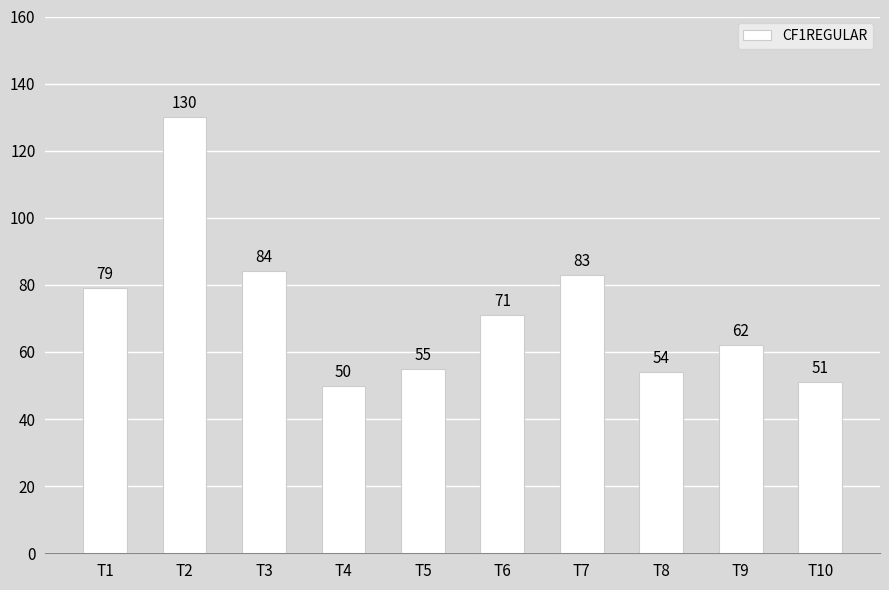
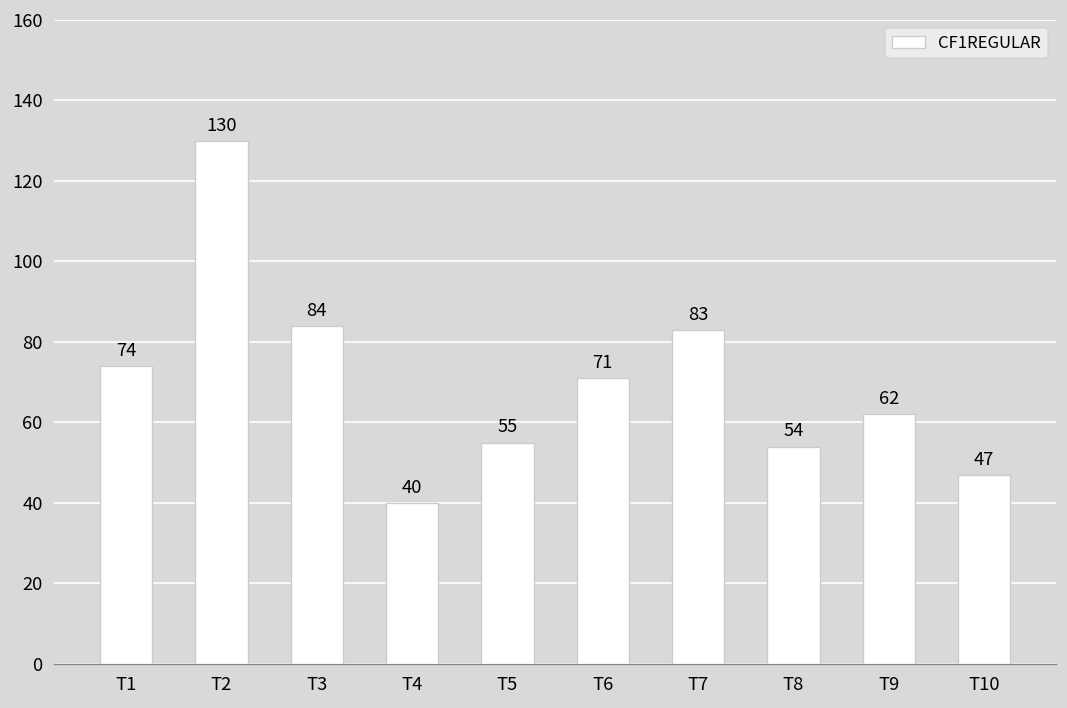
  {
-   "T1": 79,
+   "T1": 74,
    "T2": 130,
    "T3": 84,
-   "T4": 50,
+   "T4": 40,
    "T5": 55,
    "T6": 71,
    "T7": 83,
    "T8": 54,
    "T9": 62,
-   "T10": 51
+   "T10": 47
  }
